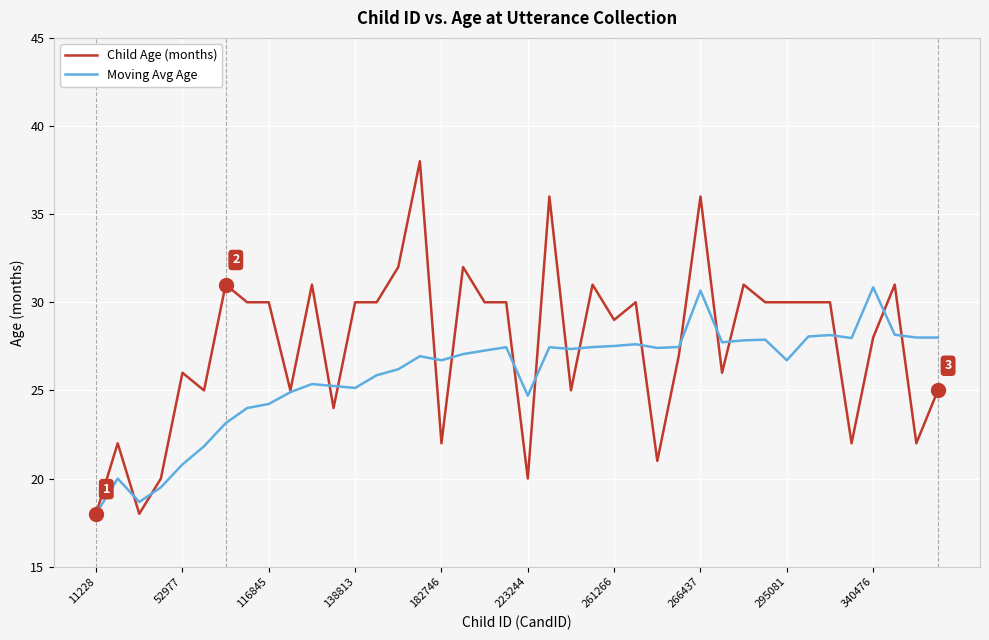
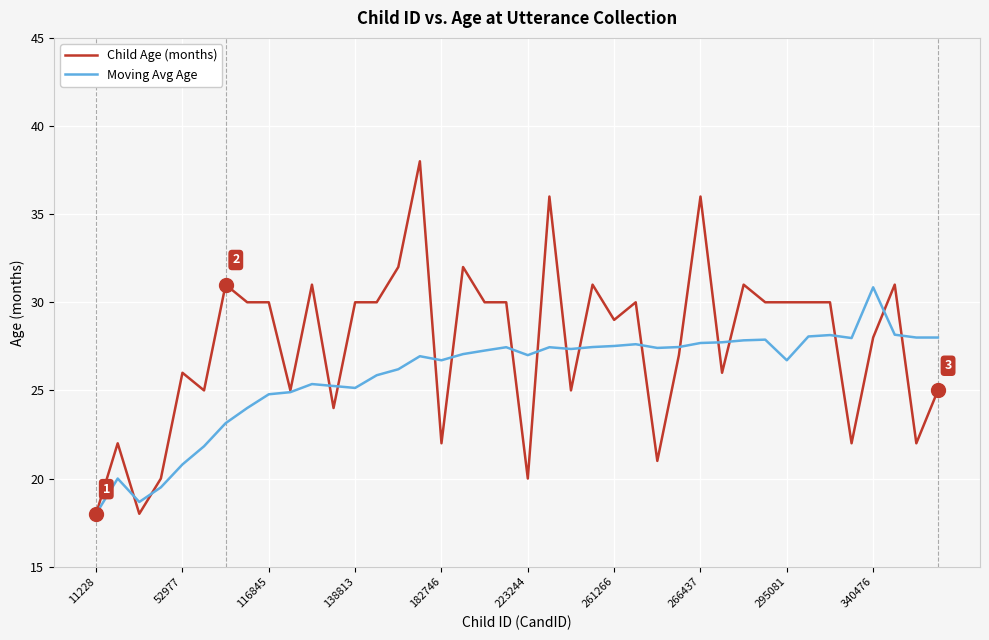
  {
    "Moving Avg Age": {
      "52977": 20.8,
-     "116845": 24.2,
+     "116845": 24.8,
      "138813": 25.1,
      "182746": 26.7,
-     "223244": 24.7,
+     "223244": 27.0,
      "261266": 27.5,
-     "266437": 30.7,
+     "266437": 27.7,
      "295081": 26.7,
      "340476": 30.9
    }
  }
